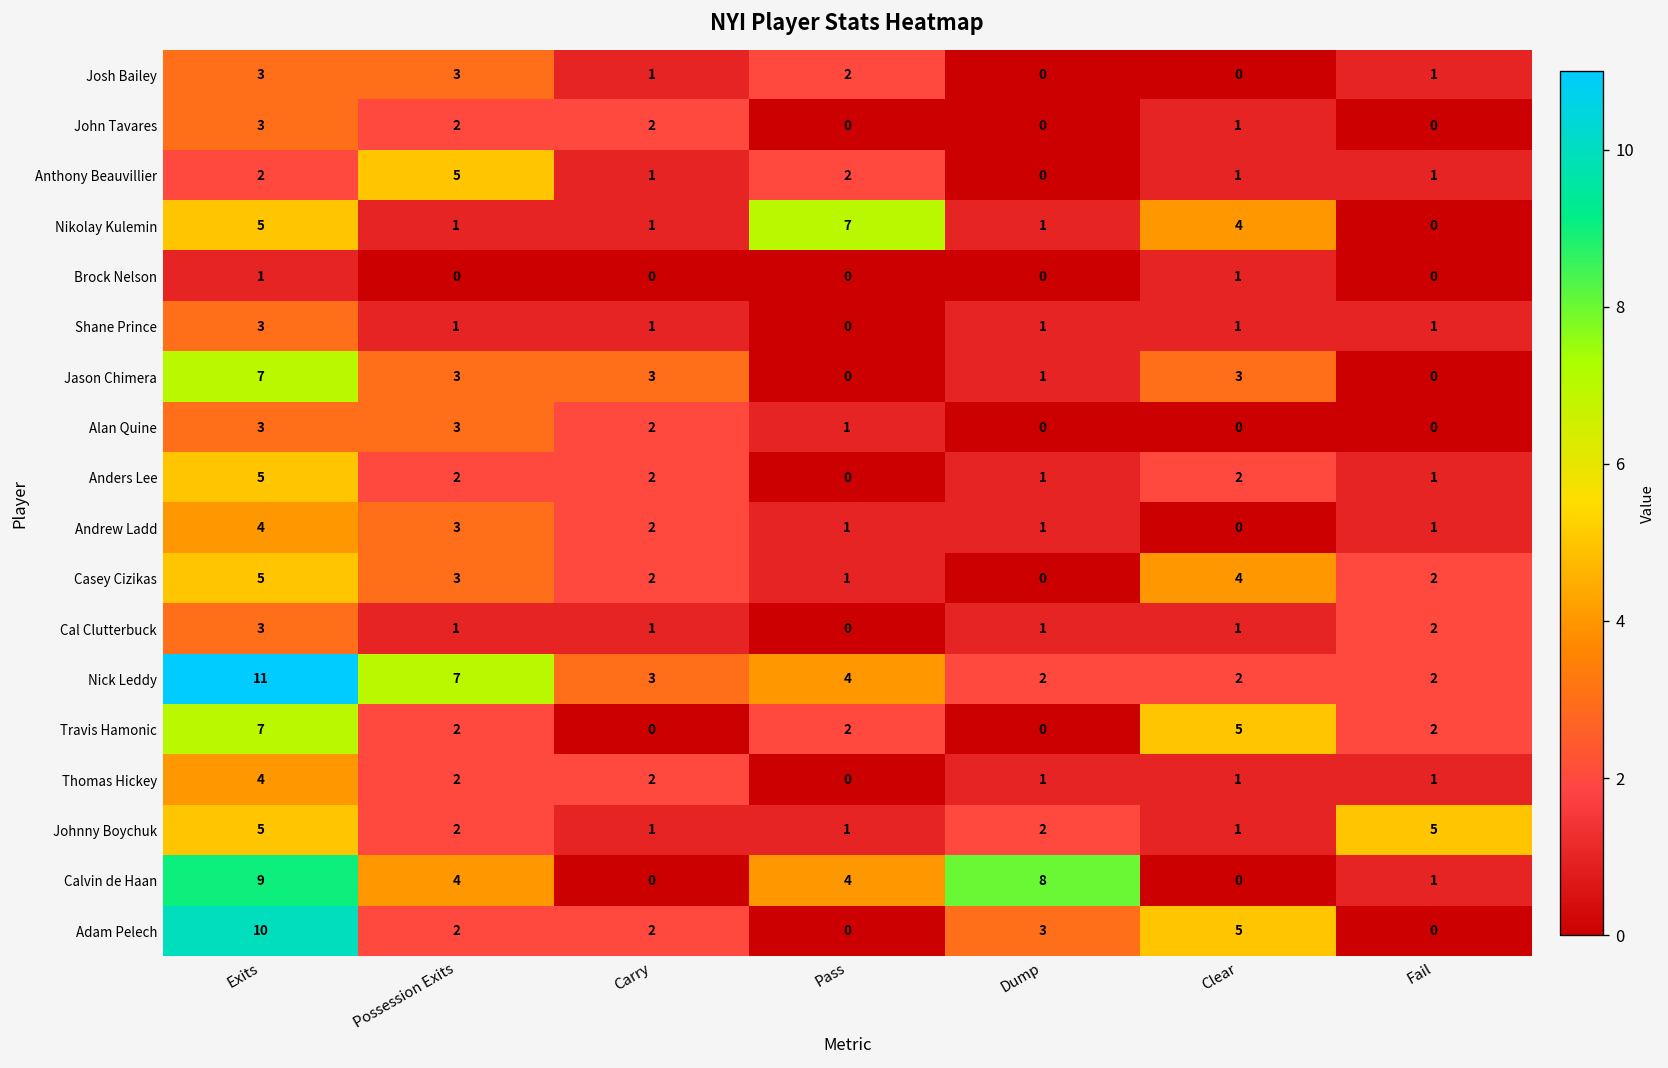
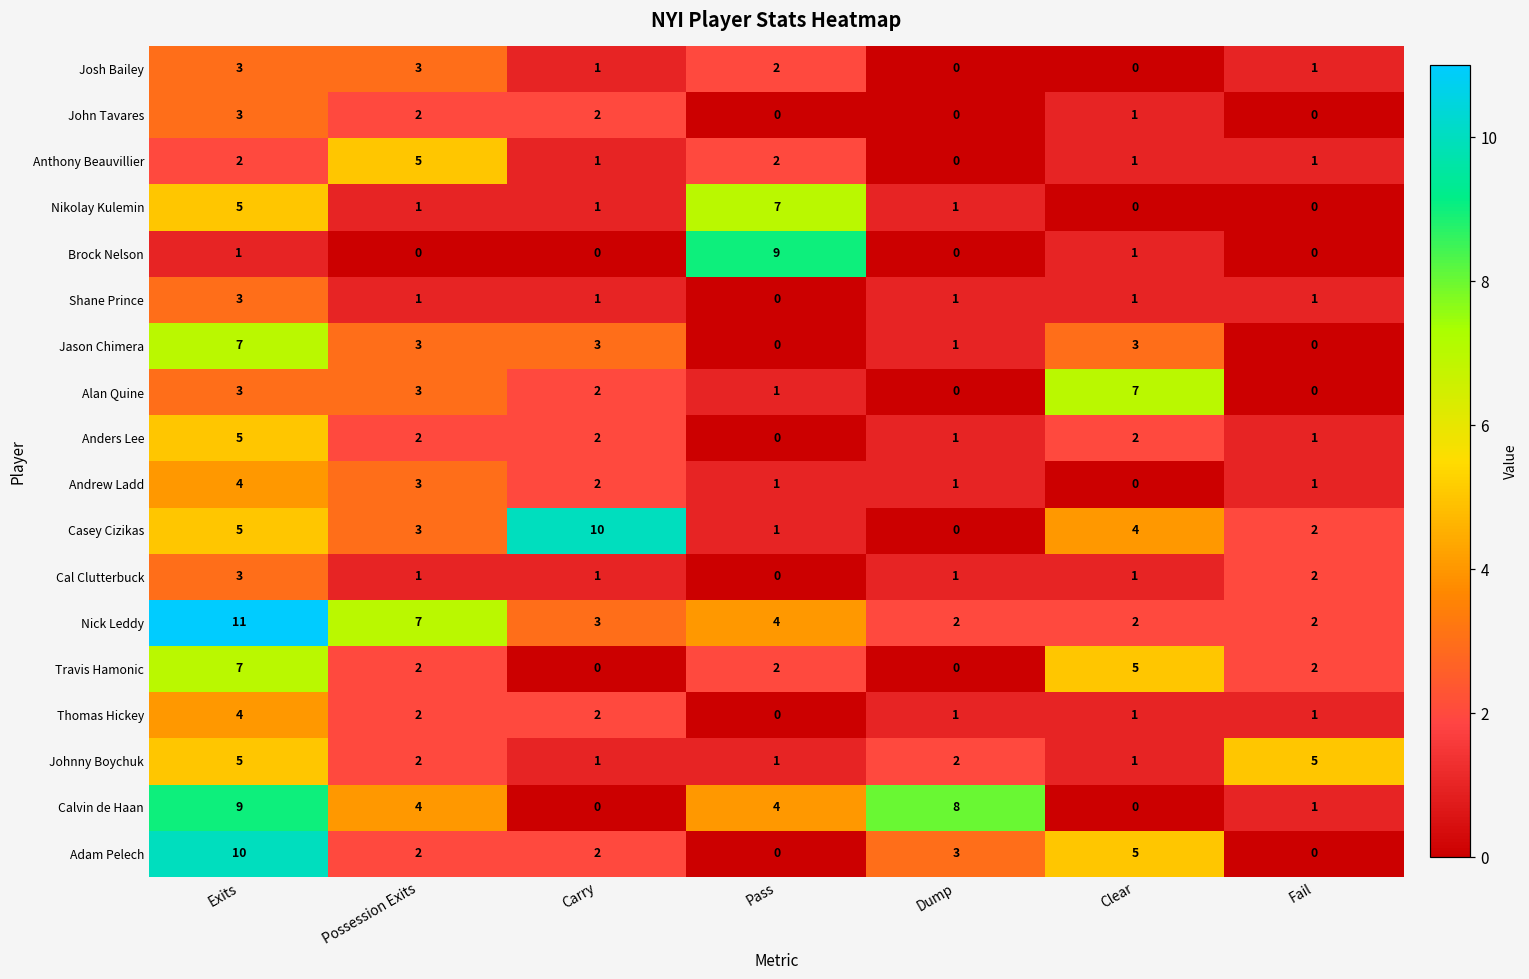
  {
    "Josh Bailey": {
      "Exits": 3,
      "Possession Exits": 3,
      "Carry": 1,
      "Pass": 2,
      "Dump": 0,
      "Clear": 0,
      "Fail": 1
    },
    "John Tavares": {
      "Exits": 3,
      "Possession Exits": 2,
      "Carry": 2,
      "Pass": 0,
      "Dump": 0,
      "Clear": 1,
      "Fail": 0
    },
    "Anthony Beauvillier": {
      "Exits": 2,
      "Possession Exits": 5,
      "Carry": 1,
      "Pass": 2,
      "Dump": 0,
      "Clear": 1,
      "Fail": 1
    },
    "Nikolay Kulemin": {
      "Exits": 5,
      "Possession Exits": 1,
      "Carry": 1,
      "Pass": 7,
      "Dump": 1,
-     "Clear": 4,
+     "Clear": 0,
      "Fail": 0
    },
    "Brock Nelson": {
      "Exits": 1,
      "Possession Exits": 0,
      "Carry": 0,
-     "Pass": 0,
+     "Pass": 9,
      "Dump": 0,
      "Clear": 1,
      "Fail": 0
    },
    "Shane Prince": {
      "Exits": 3,
      "Possession Exits": 1,
      "Carry": 1,
      "Pass": 0,
      "Dump": 1,
      "Clear": 1,
      "Fail": 1
    },
    "Jason Chimera": {
      "Exits": 7,
      "Possession Exits": 3,
      "Carry": 3,
      "Pass": 0,
      "Dump": 1,
      "Clear": 3,
      "Fail": 0
    },
    "Alan Quine": {
      "Exits": 3,
      "Possession Exits": 3,
      "Carry": 2,
      "Pass": 1,
      "Dump": 0,
-     "Clear": 0,
+     "Clear": 7,
      "Fail": 0
    },
    "Anders Lee": {
      "Exits": 5,
      "Possession Exits": 2,
      "Carry": 2,
      "Pass": 0,
      "Dump": 1,
      "Clear": 2,
      "Fail": 1
    },
    "Andrew Ladd": {
      "Exits": 4,
      "Possession Exits": 3,
      "Carry": 2,
      "Pass": 1,
      "Dump": 1,
      "Clear": 0,
      "Fail": 1
    },
    "Casey Cizikas": {
      "Exits": 5,
      "Possession Exits": 3,
-     "Carry": 2,
+     "Carry": 10,
      "Pass": 1,
      "Dump": 0,
      "Clear": 4,
      "Fail": 2
    },
    "Cal Clutterbuck": {
      "Exits": 3,
      "Possession Exits": 1,
      "Carry": 1,
      "Pass": 0,
      "Dump": 1,
      "Clear": 1,
      "Fail": 2
    },
    "Nick Leddy": {
      "Exits": 11,
      "Possession Exits": 7,
      "Carry": 3,
      "Pass": 4,
      "Dump": 2,
      "Clear": 2,
      "Fail": 2
    },
    "Travis Hamonic": {
      "Exits": 7,
      "Possession Exits": 2,
      "Carry": 0,
      "Pass": 2,
      "Dump": 0,
      "Clear": 5,
      "Fail": 2
    },
    "Thomas Hickey": {
      "Exits": 4,
      "Possession Exits": 2,
      "Carry": 2,
      "Pass": 0,
      "Dump": 1,
      "Clear": 1,
      "Fail": 1
    },
    "Johnny Boychuk": {
      "Exits": 5,
      "Possession Exits": 2,
      "Carry": 1,
      "Pass": 1,
      "Dump": 2,
      "Clear": 1,
      "Fail": 5
    },
    "Calvin de Haan": {
      "Exits": 9,
      "Possession Exits": 4,
      "Carry": 0,
      "Pass": 4,
      "Dump": 8,
      "Clear": 0,
      "Fail": 1
    },
    "Adam Pelech": {
      "Exits": 10,
      "Possession Exits": 2,
      "Carry": 2,
      "Pass": 0,
      "Dump": 3,
      "Clear": 5,
      "Fail": 0
    }
  }
